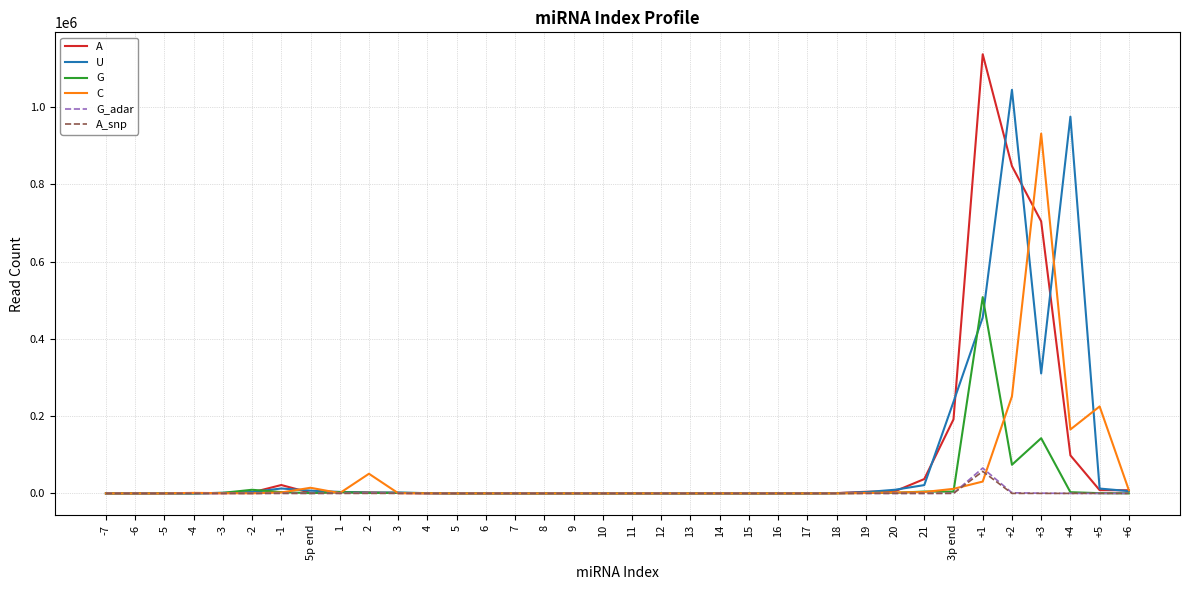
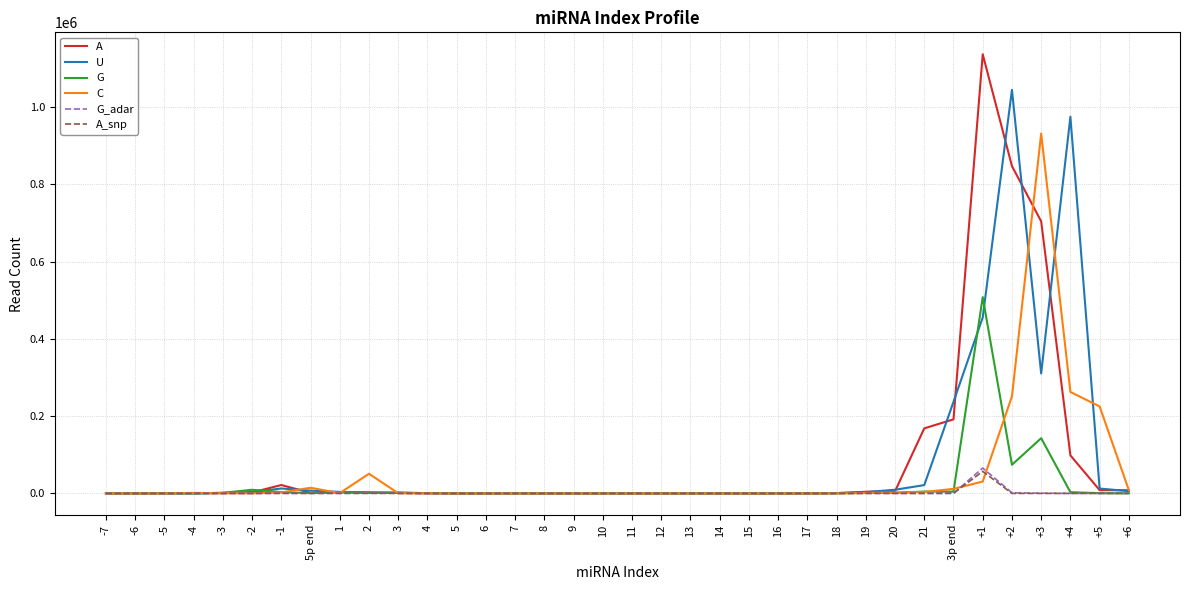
  {
    "A": {
      "-1": 20000,
-     "21": 40000,
+     "21": 170000,
      "3p end": 190000,
      "+1": 1140000,
      "+2": 850000,
      "+3": 700000,
      "+4": 100000
    },
    "U": {
      "-1": 10000,
      "21": 20000,
      "3p end": 240000,
      "+1": 460000,
      "+2": 1040000,
      "+3": 310000,
      "+4": 980000
    },
    "G": {
      "+1": 510000,
      "+2": 70000,
      "+3": 140000
    },
    "C": {
      "5p end": 10000,
      "2": 50000,
      "3p end": 10000,
      "+1": 30000,
      "+2": 250000,
      "+3": 930000,
-     "+4": 170000,
+     "+4": 260000,
      "+5": 230000
    },
    "G_adar": {
      "+1": 70000
    },
    "A_snp": {
      "+1": 60000
    }
  }
